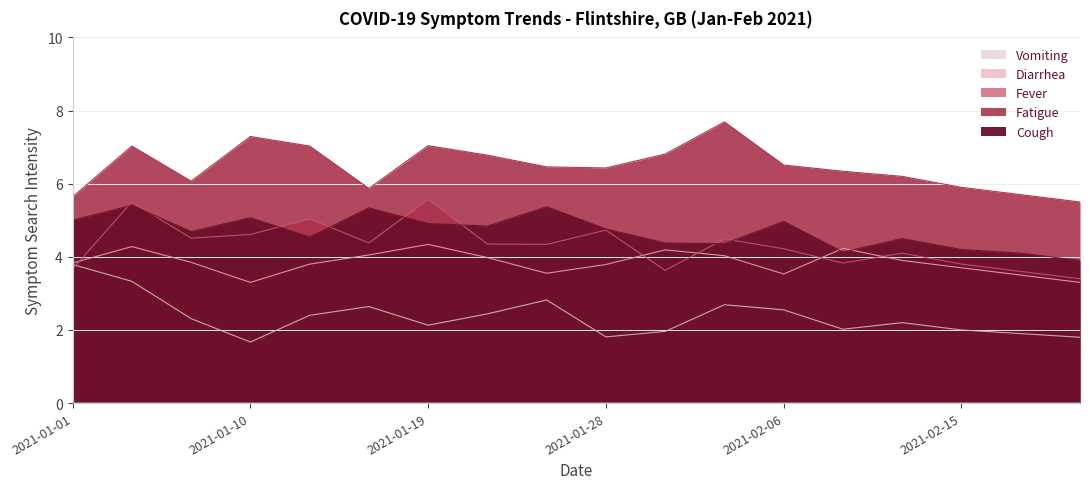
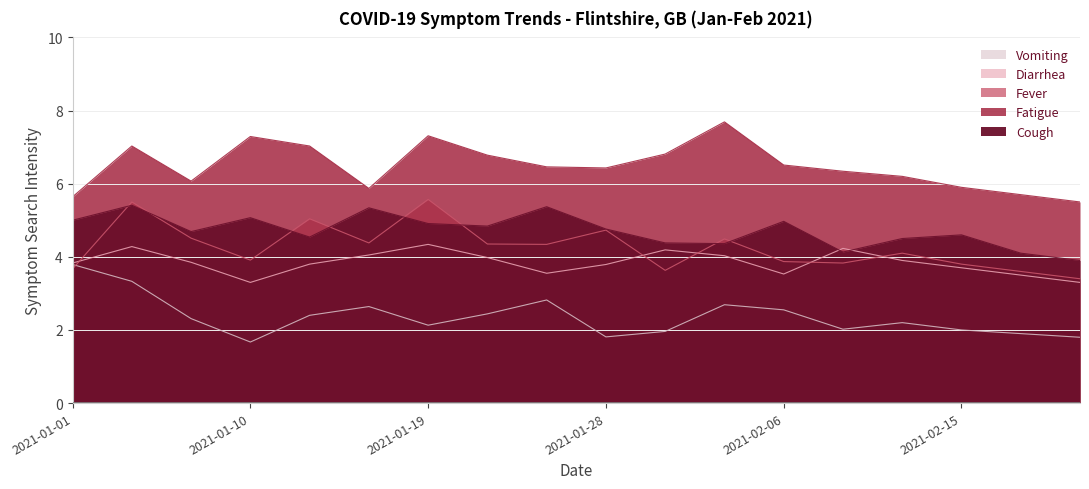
  {
    "Fever": {
      "2021-01-01": 3.7,
-     "2021-01-10": 4.6,
+     "2021-01-10": 3.9,
      "2021-01-19": 5.6,
-     "2021-02-06": 4.2,
+     "2021-02-06": 3.9,
      "2021-02-15": 3.8
    },
    "Fatigue": {
      "2021-01-01": 5.6,
      "2021-01-10": 7.3,
-     "2021-01-19": 7.0,
+     "2021-01-19": 7.3,
      "2021-01-28": 6.4,
      "2021-02-06": 6.5,
      "2021-02-15": 5.9
    },
    "Cough": {
      "2021-01-01": 5.0,
      "2021-01-10": 5.1,
      "2021-01-19": 4.9,
      "2021-02-06": 5.0,
-     "2021-02-15": 4.2
+     "2021-02-15": 4.6
    }
  }
